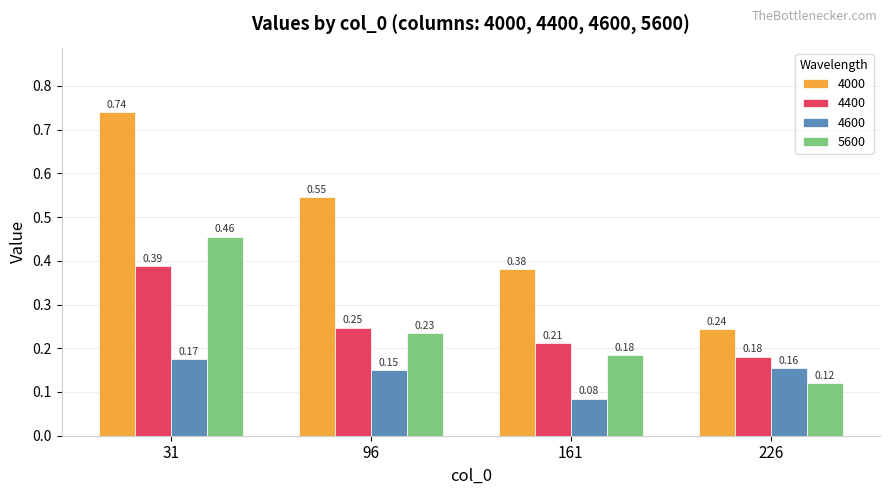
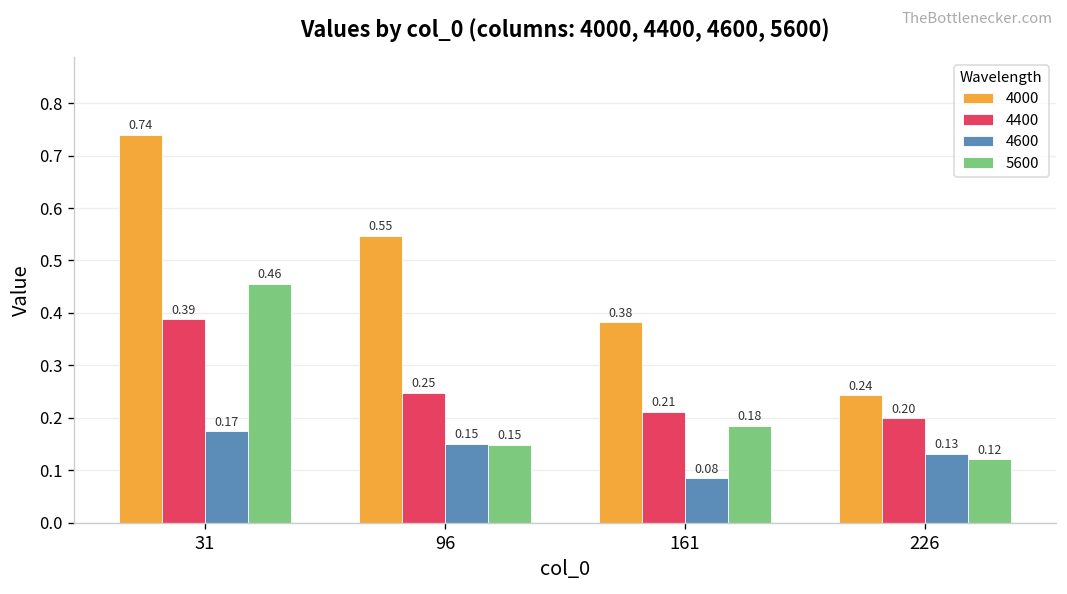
  {
    "4000": {
      "31": 0.74,
      "96": 0.55,
      "161": 0.38,
      "226": 0.24
    },
    "4400": {
      "31": 0.39,
      "96": 0.25,
      "161": 0.21,
-     "226": 0.18
+     "226": 0.20
    },
    "4600": {
      "31": 0.17,
      "96": 0.15,
      "161": 0.08,
-     "226": 0.16
+     "226": 0.13
    },
    "5600": {
      "31": 0.46,
-     "96": 0.23,
+     "96": 0.15,
      "161": 0.18,
      "226": 0.12
    }
  }
